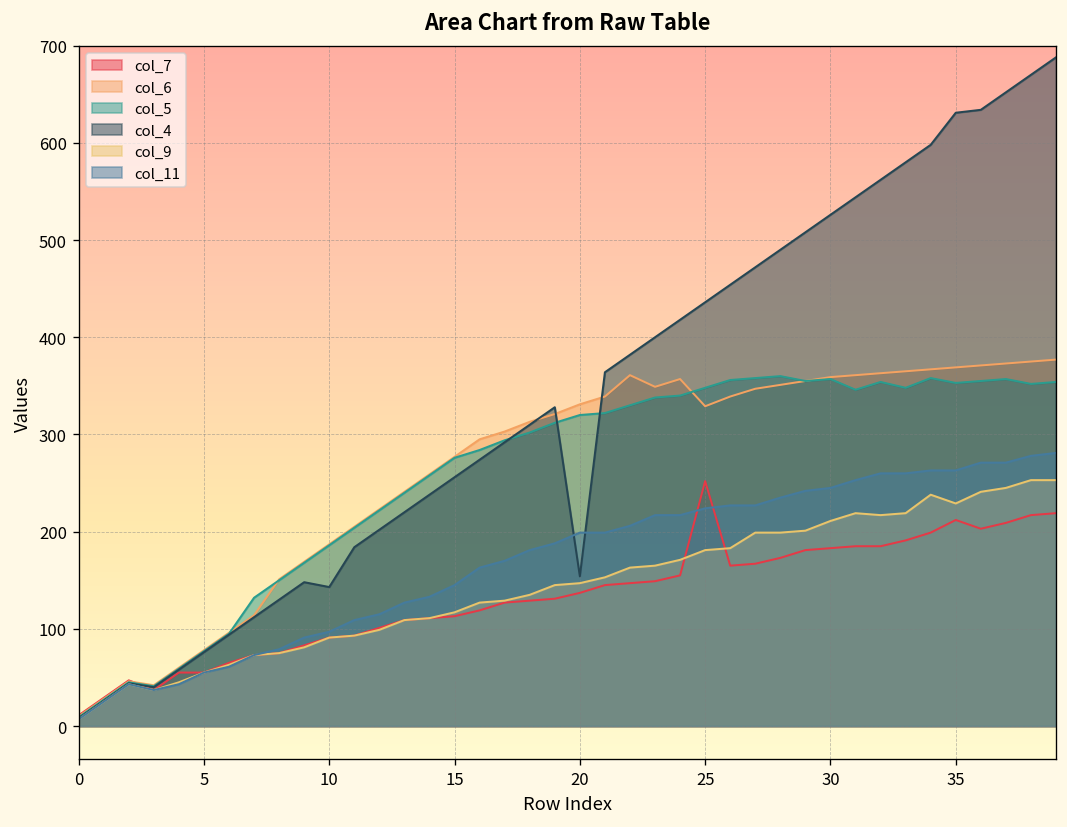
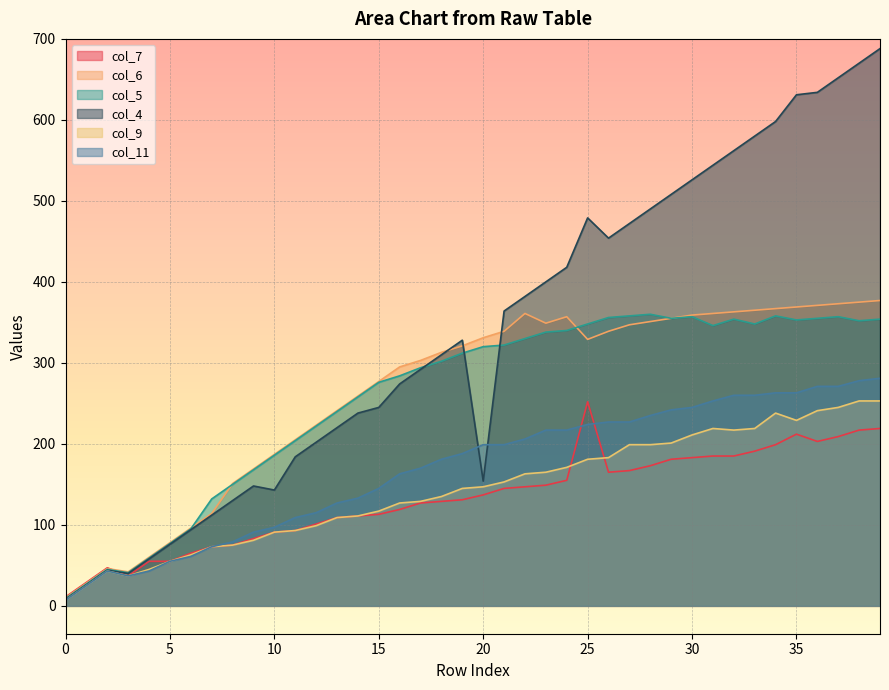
  {
    "col_7": {
      "15": 110,
      "20": 140,
      "25": 250,
      "30": 180,
      "35": 210
    },
    "col_4": {
      "10": 140,
-     "15": 260,
+     "15": 250,
      "20": 150,
-     "25": 440,
+     "25": 480,
      "30": 530,
      "35": 630
    }
  }
